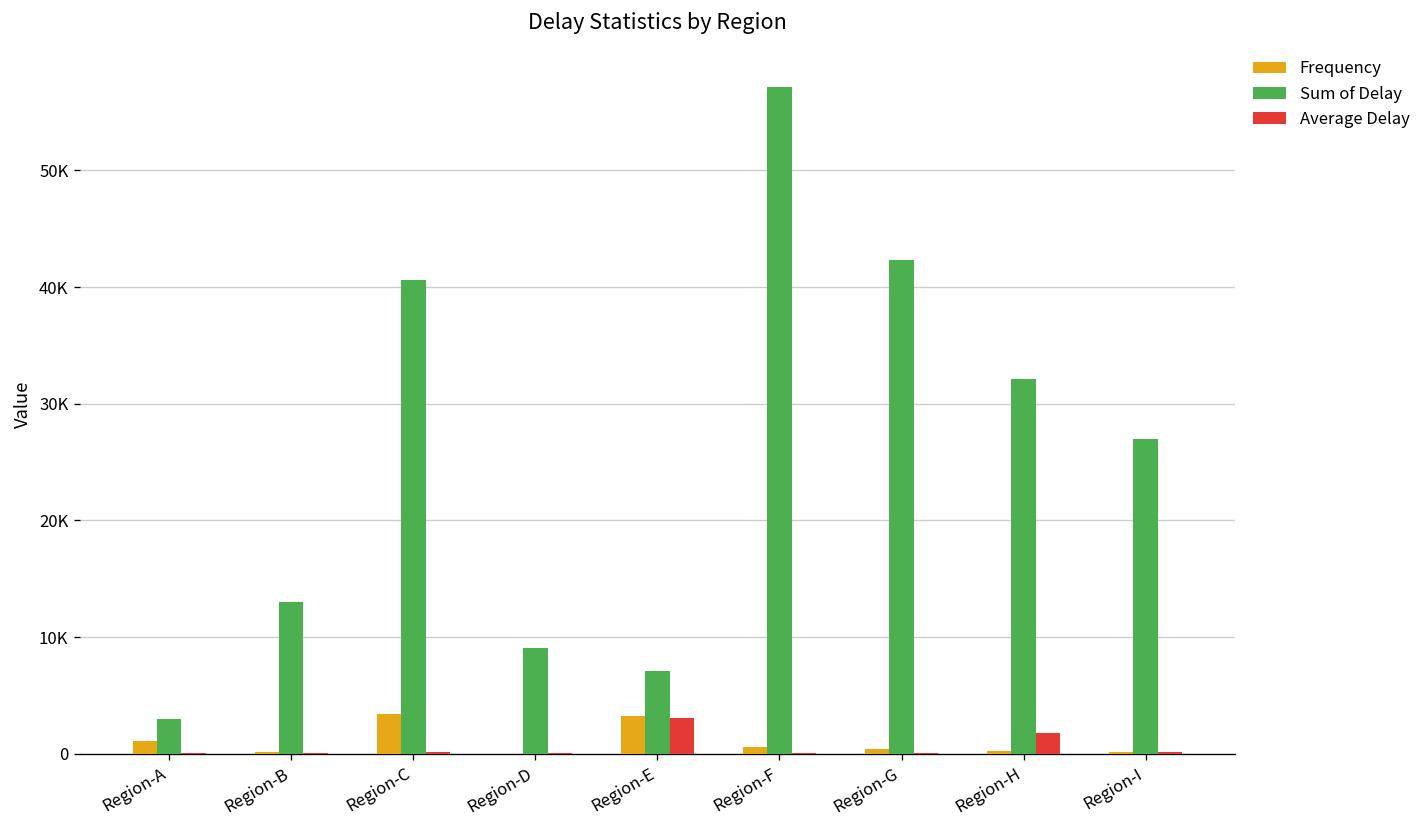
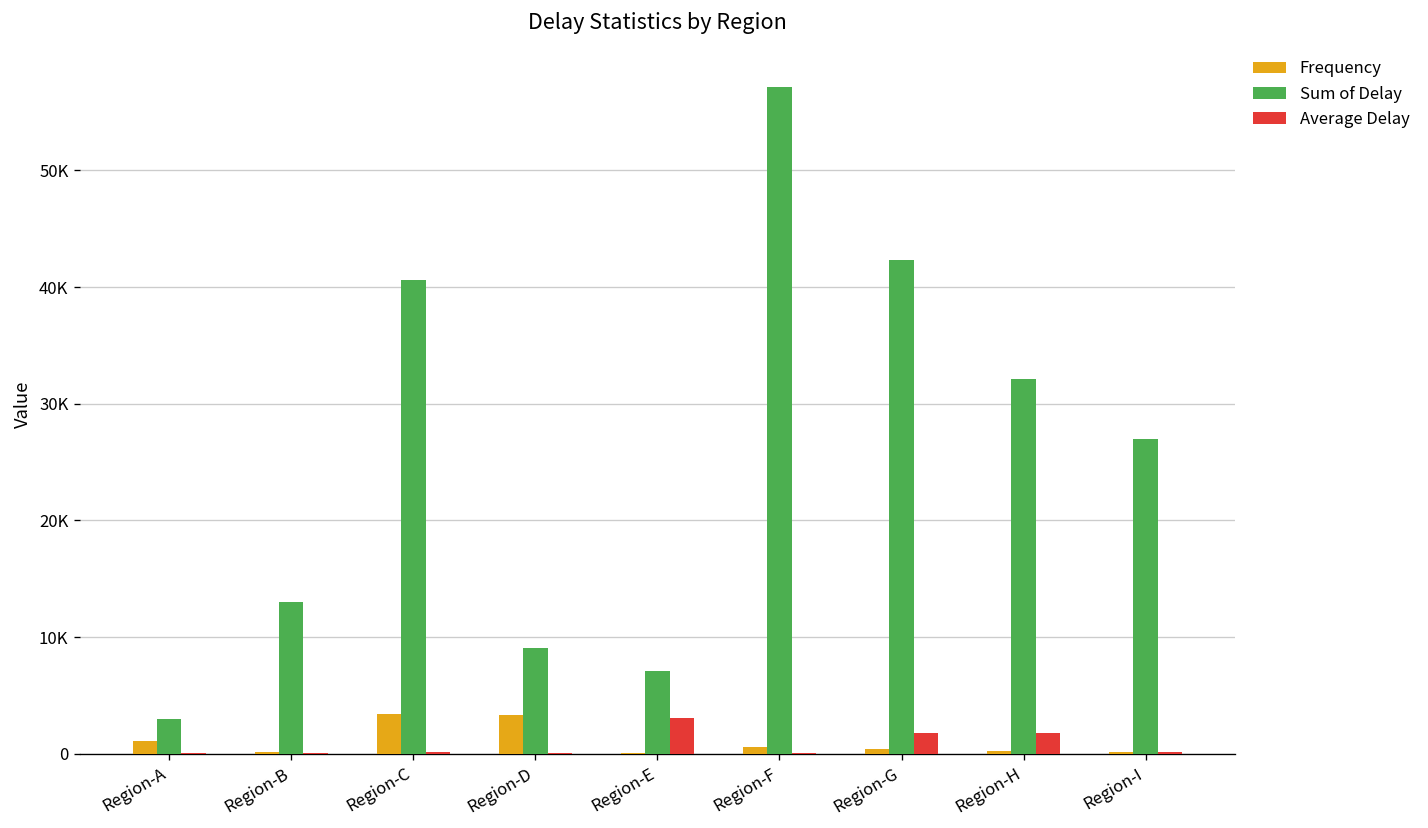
  {
    "Frequency": {
      "Region-A": 1000,
      "Region-C": 3000,
-     "Region-D": 0,
-     "Region-E": 3000,
+     "Region-D": 3000,
+     "Region-E": 0,
      "Region-F": 1000,
      "Region-G": 0,
      "Region-H": 0
    },
    "Sum of Delay": {
      "Region-A": 3000,
      "Region-B": 13000,
      "Region-C": 41000,
      "Region-D": 9000,
      "Region-E": 7000,
      "Region-F": 57000,
      "Region-G": 42000,
      "Region-H": 32000,
      "Region-I": 27000
    },
    "Average Delay": {
      "Region-E": 3000,
-     "Region-G": 0,
+     "Region-G": 2000,
      "Region-H": 2000
    }
  }
